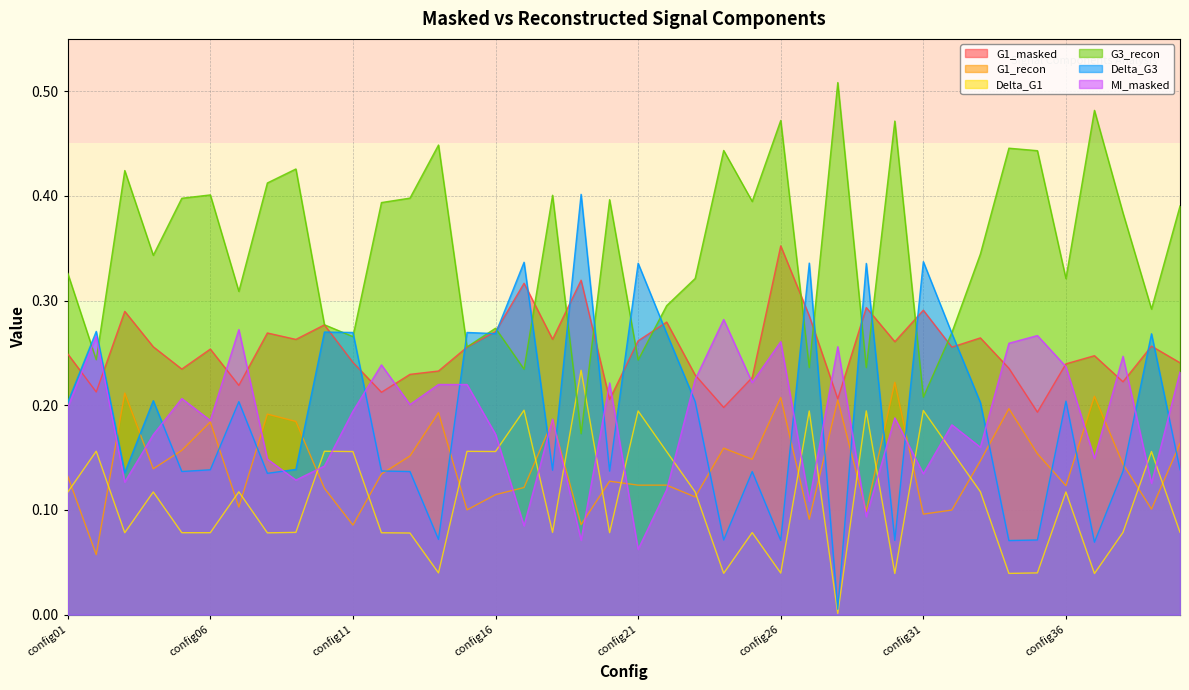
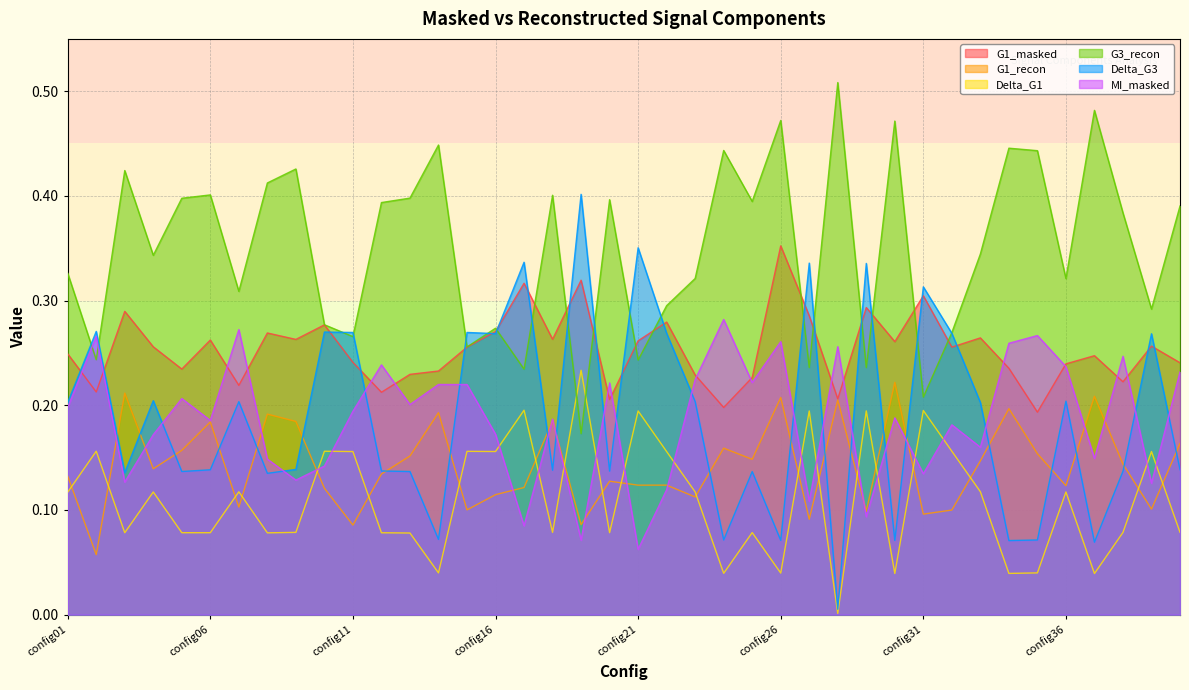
  {
    "G1_masked": {
      "config01": 0.249,
-     "config06": 0.254,
+     "config06": 0.262,
      "config11": 0.241,
      "config21": 0.262,
      "config26": 0.352,
-     "config31": 0.291,
+     "config31": 0.305,
      "config36": 0.240
    },
    "G3_recon": {
      "config01": 0.326,
      "config06": 0.401,
      "config11": 0.266,
      "config16": 0.274,
      "config21": 0.243,
      "config26": 0.472,
      "config31": 0.208,
      "config36": 0.321
    },
    "Delta_G3": {
      "config01": 0.203,
      "config06": 0.138,
      "config11": 0.270,
-     "config21": 0.336,
+     "config21": 0.350,
      "config26": 0.071,
-     "config31": 0.337,
+     "config31": 0.313,
      "config36": 0.204
    },
    "MI_masked": {
      "config01": 0.198,
      "config11": 0.194,
      "config16": 0.172,
      "config21": 0.062,
      "config26": 0.261,
      "config31": 0.135,
      "config36": 0.237
    }
  }
